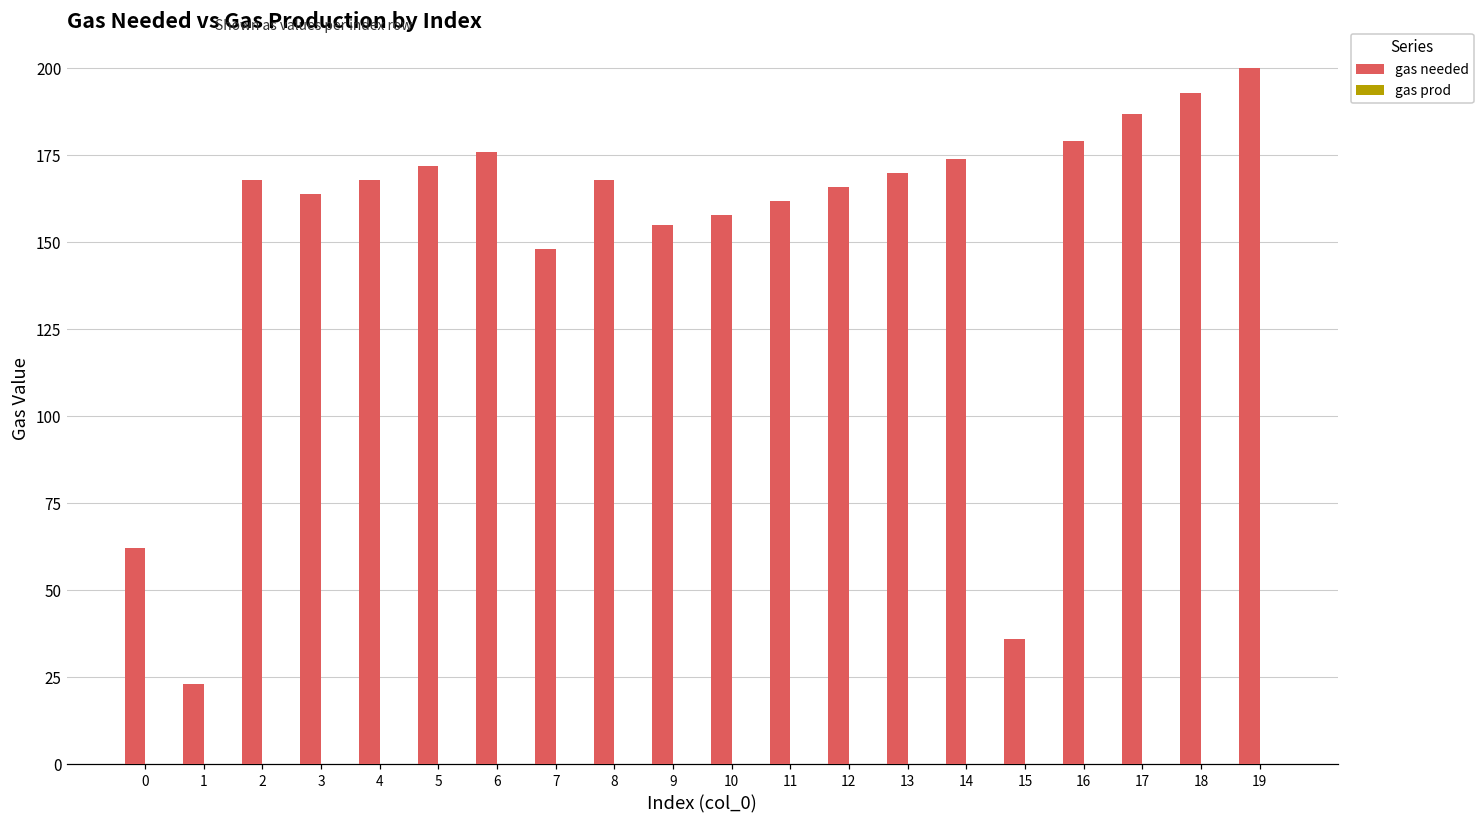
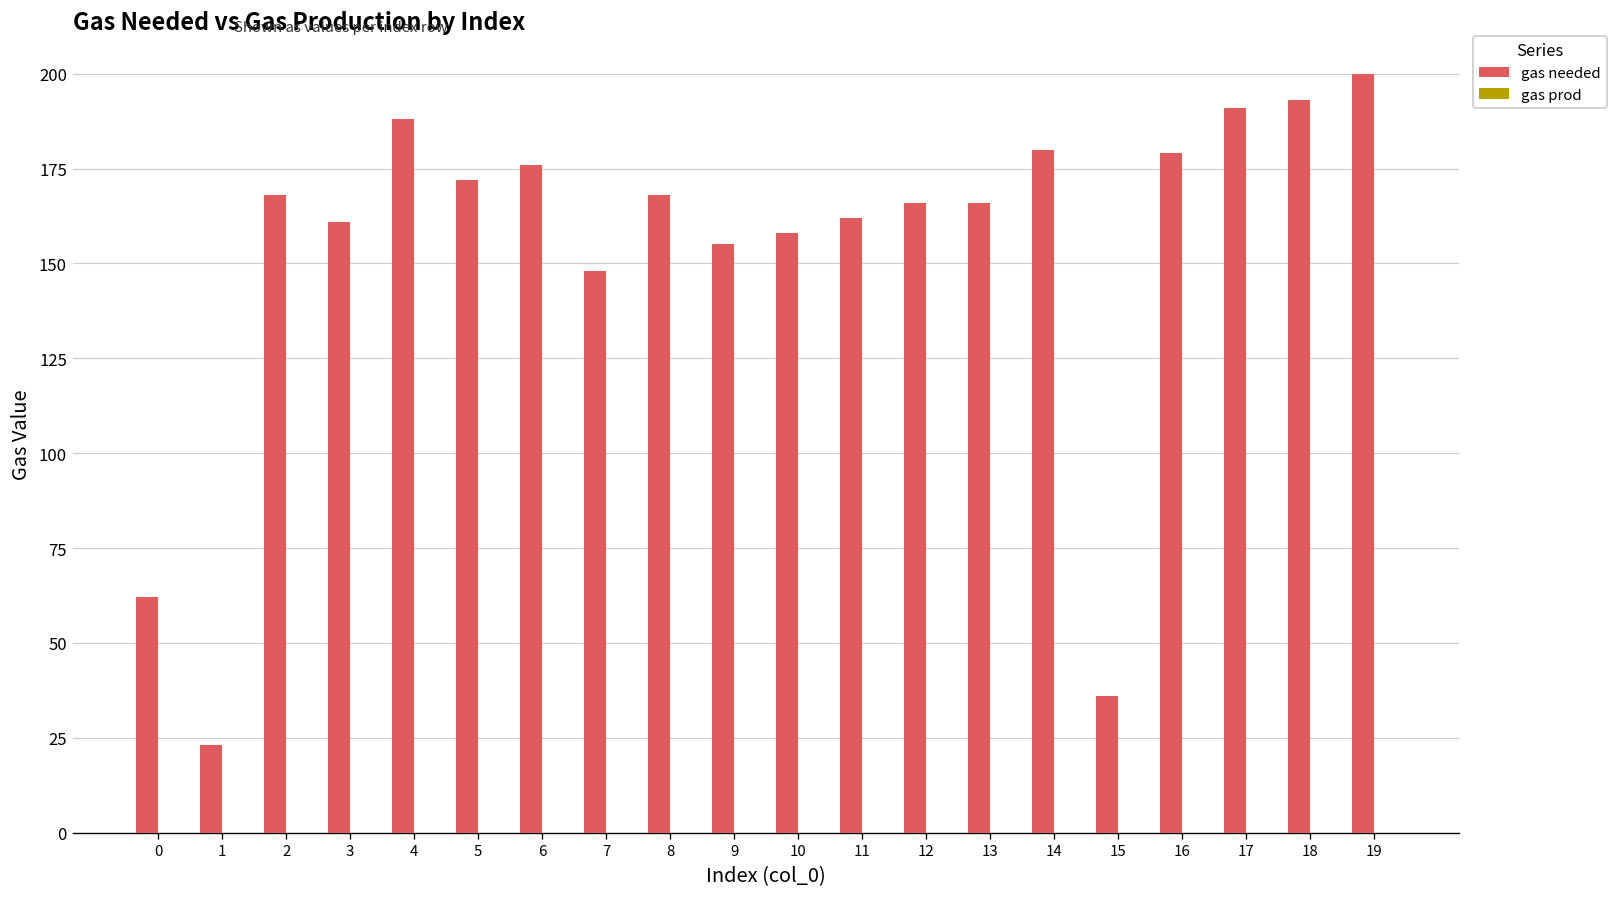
  {
    "gas needed": {
      "0": 62,
      "1": 23,
      "2": 168,
-     "3": 164,
-     "4": 168,
+     "3": 161,
+     "4": 188,
      "5": 172,
      "6": 176,
      "7": 148,
      "8": 168,
      "9": 155,
      "10": 158,
      "11": 162,
      "12": 166,
-     "13": 170,
-     "14": 174,
+     "13": 166,
+     "14": 180,
      "15": 36,
      "16": 179,
-     "17": 187,
+     "17": 191,
      "18": 193,
      "19": 200
    },
    "gas prod": {
      "0": 0,
      "1": 0,
      "2": 0,
      "3": 0,
      "4": 0,
      "5": 0,
      "6": 0,
      "7": 0,
      "8": 0,
      "9": 0,
      "10": 0,
      "11": 0,
      "12": 0,
      "13": 0,
      "14": 0,
      "15": 0,
      "16": 0,
      "17": 0,
      "18": 0,
      "19": 0
    }
  }
